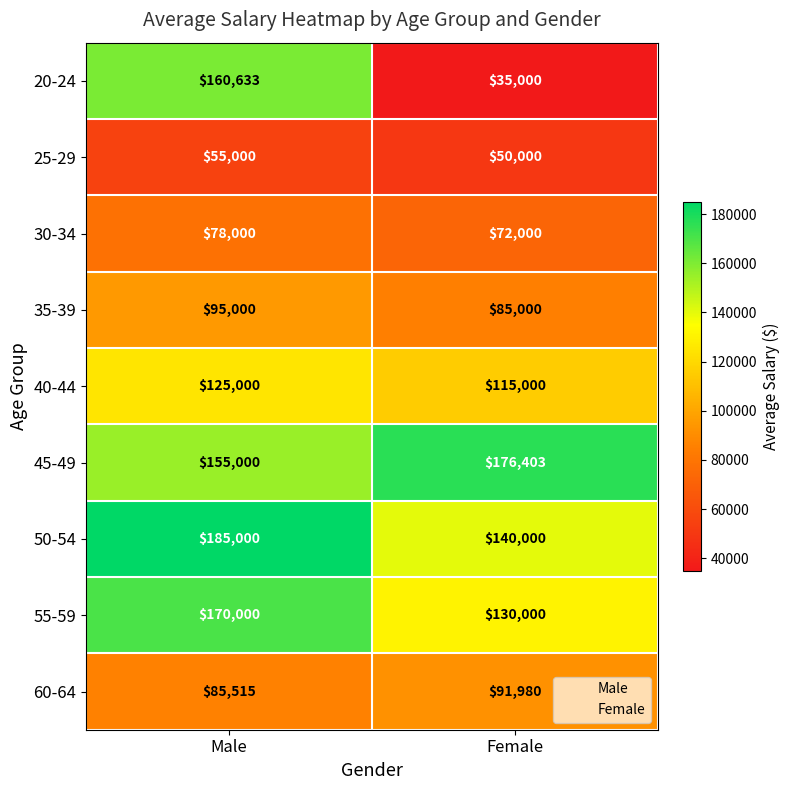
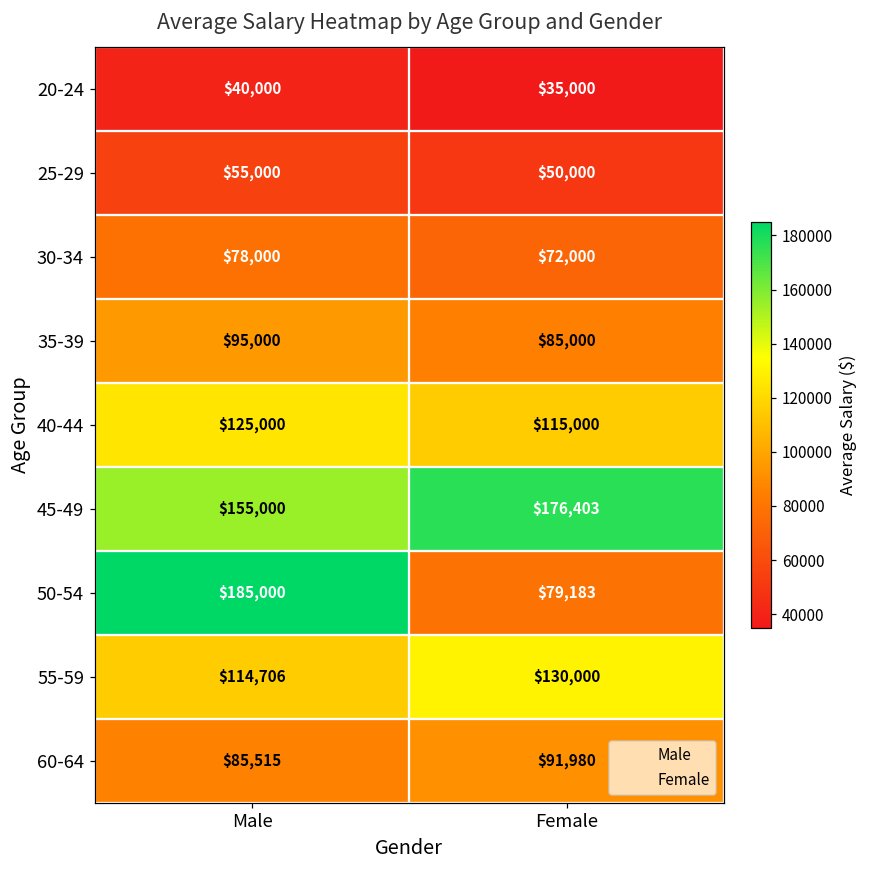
  {
    "20-24": {
-     "Male": "$160,633",
+     "Male": "$40,000",
      "Female": "$35,000"
    },
    "25-29": {
      "Male": "$55,000",
      "Female": "$50,000"
    },
    "30-34": {
      "Male": "$78,000",
      "Female": "$72,000"
    },
    "35-39": {
      "Male": "$95,000",
      "Female": "$85,000"
    },
    "40-44": {
      "Male": "$125,000",
      "Female": "$115,000"
    },
    "45-49": {
      "Male": "$155,000",
      "Female": "$176,403"
    },
    "50-54": {
      "Male": "$185,000",
-     "Female": "$140,000"
+     "Female": "$79,183"
    },
    "55-59": {
-     "Male": "$170,000",
+     "Male": "$114,706",
      "Female": "$130,000"
    },
    "60-64": {
      "Male": "$85,515",
      "Female": "$91,980"
    }
  }
